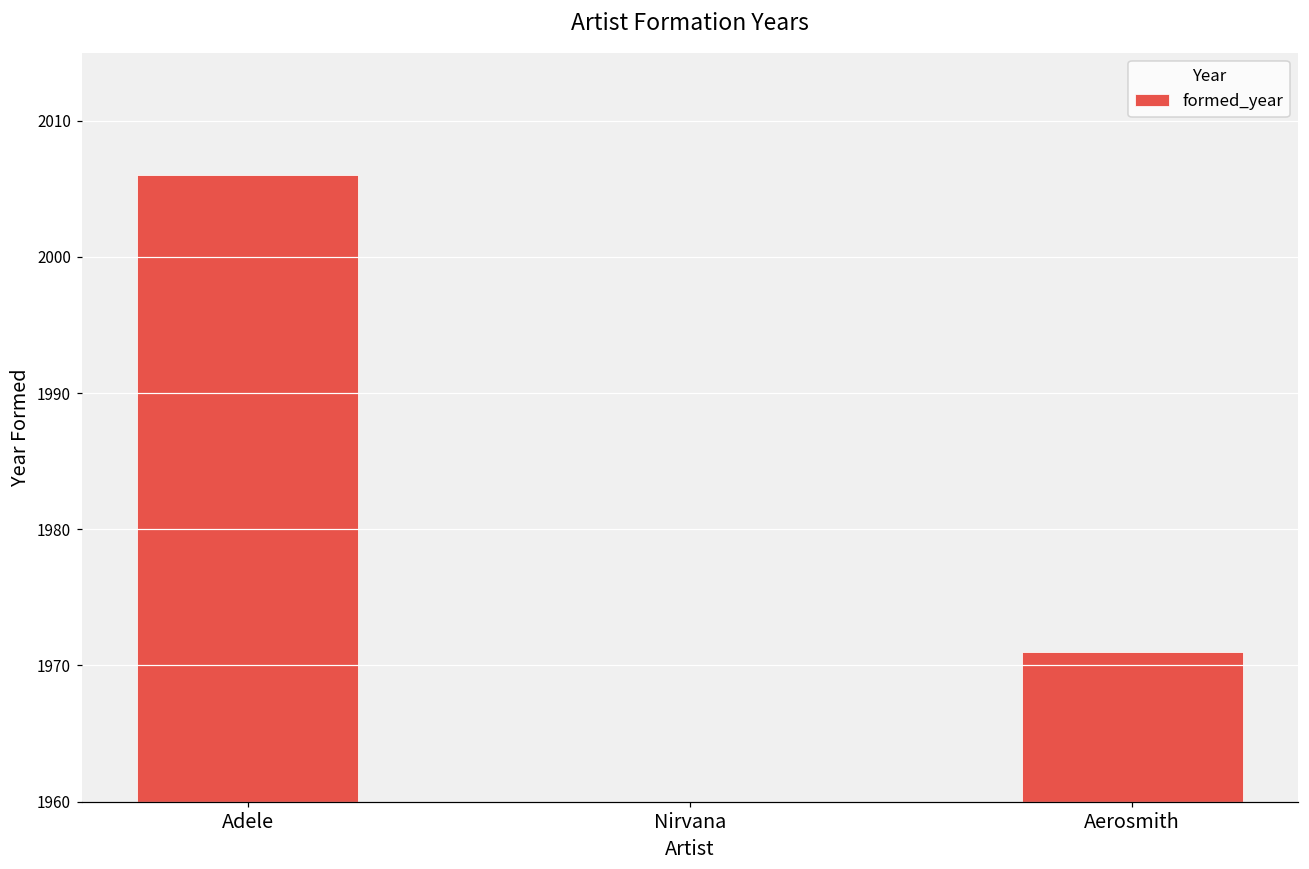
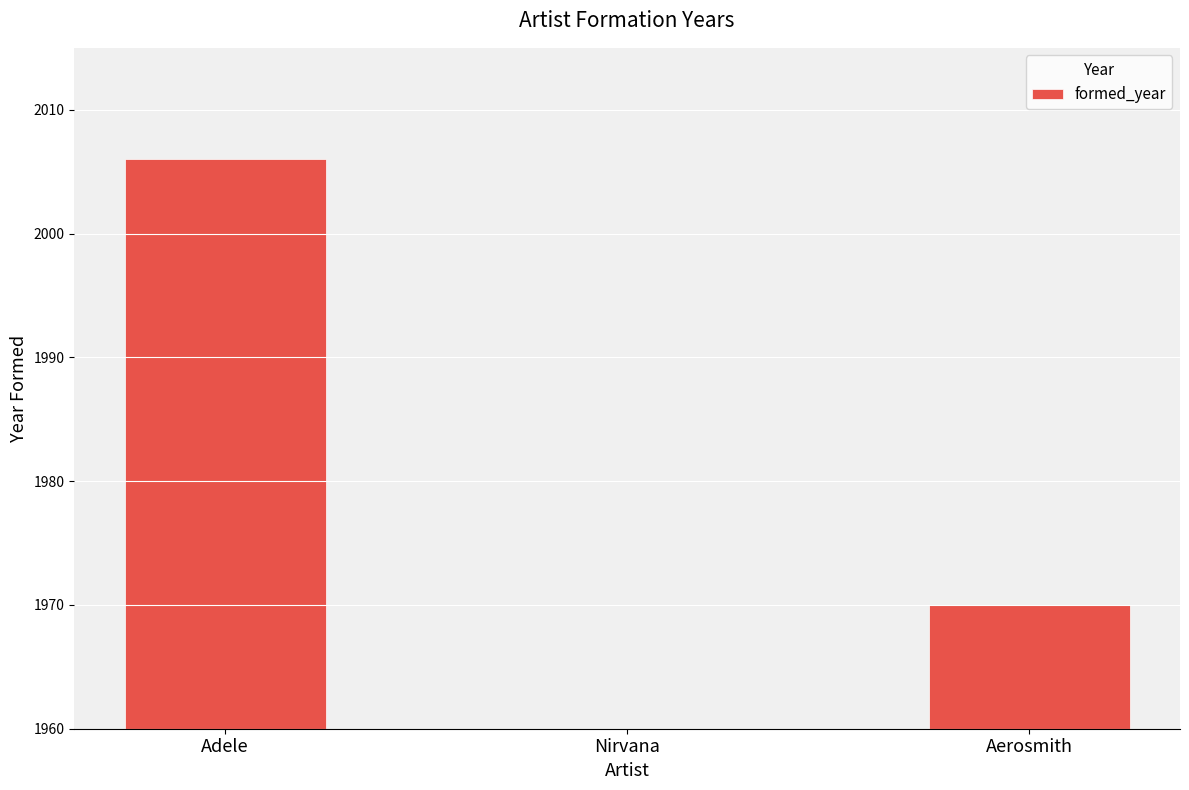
  {
    "Adele": 2006,
    "Nirvana": 1960,
-   "Aerosmith": 1971
+   "Aerosmith": 1970
  }
